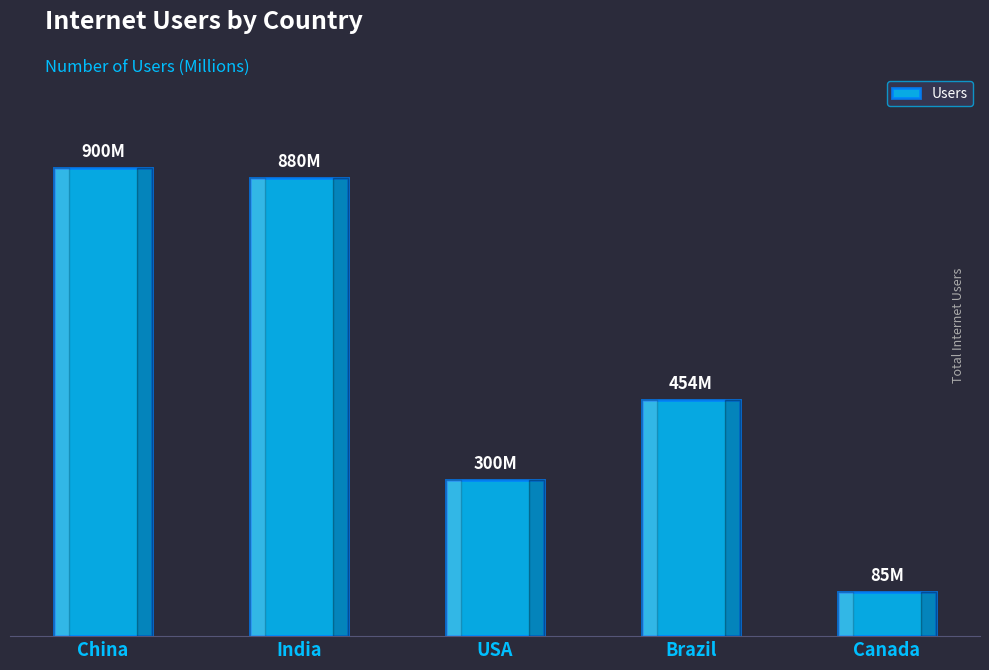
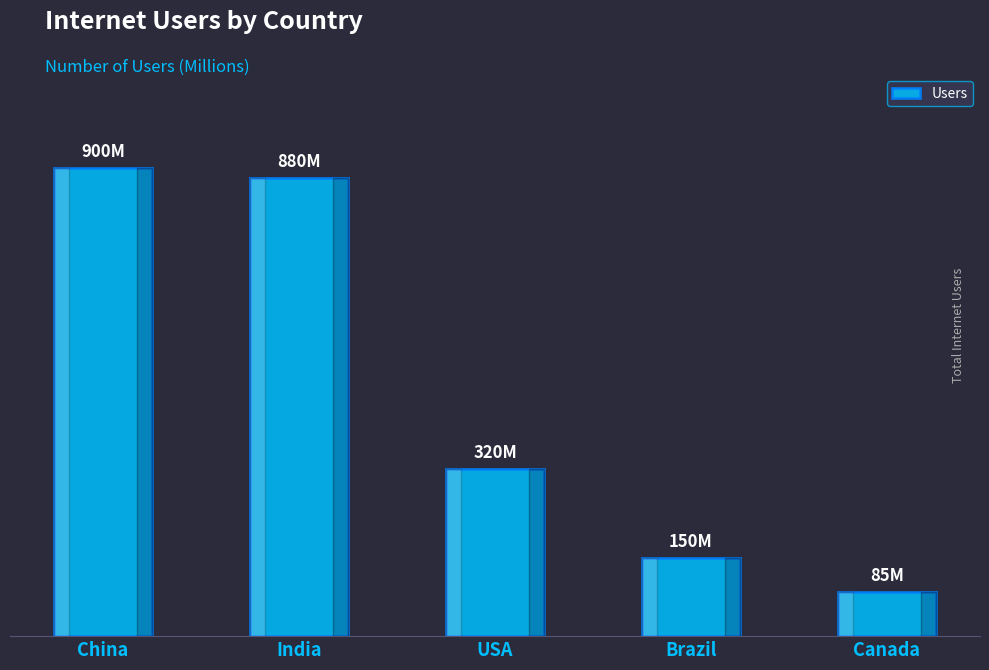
  {
    "China": "900M",
    "India": "880M",
-   "USA": "300M",
-   "Brazil": "454M",
+   "USA": "320M",
+   "Brazil": "150M",
    "Canada": "85M"
  }
